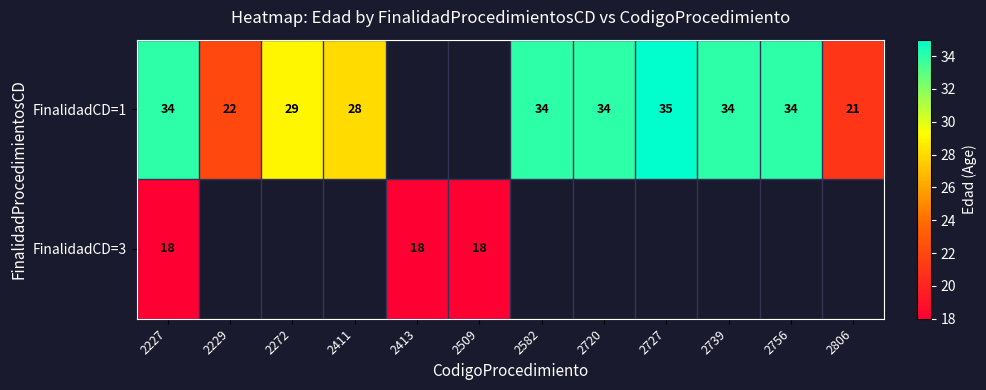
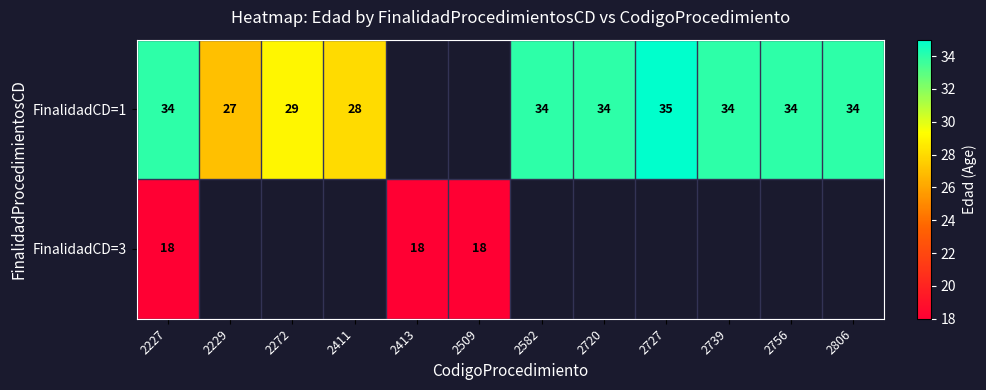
  {
    "FinalidadCD=1": {
      "2227": 34,
-     "2229": 22,
+     "2229": 27,
      "2272": 29,
      "2411": 28,
      "2582": 34,
      "2720": 34,
      "2727": 35,
      "2739": 34,
      "2756": 34,
-     "2806": 21
+     "2806": 34
    },
    "FinalidadCD=3": {
      "2227": 18,
      "2413": 18,
      "2509": 18
    }
  }
